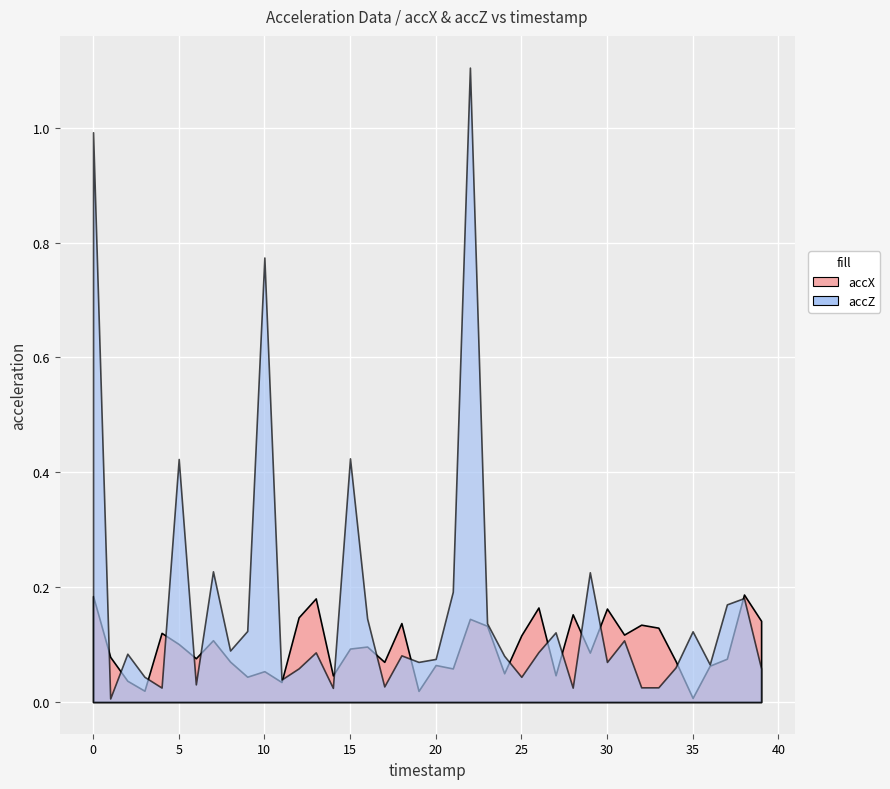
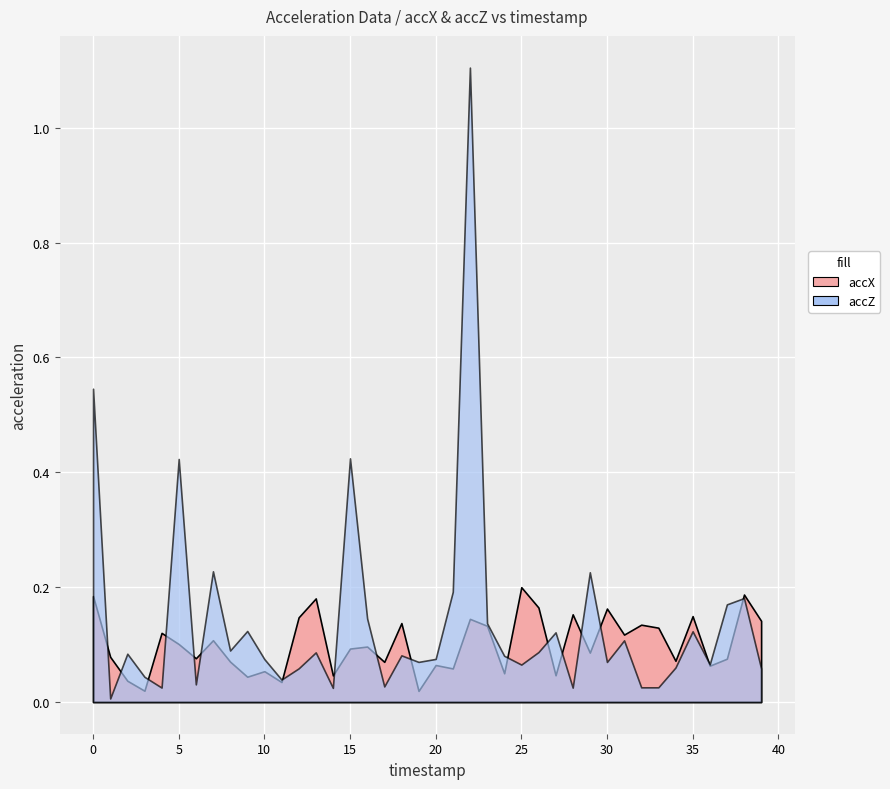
  {
    "accX": {
      "0": 0.18,
      "5": 0.10,
      "10": 0.05,
      "15": 0.09,
      "20": 0.06,
-     "25": 0.12,
+     "25": 0.20,
      "30": 0.16,
-     "35": 0.01
+     "35": 0.15
    },
    "accZ": {
-     "0": 0.99,
+     "0": 0.55,
      "5": 0.42,
-     "10": 0.77,
+     "10": 0.07,
      "15": 0.42,
      "20": 0.08,
-     "25": 0.04,
+     "25": 0.07,
      "30": 0.07,
      "35": 0.12
    }
  }
